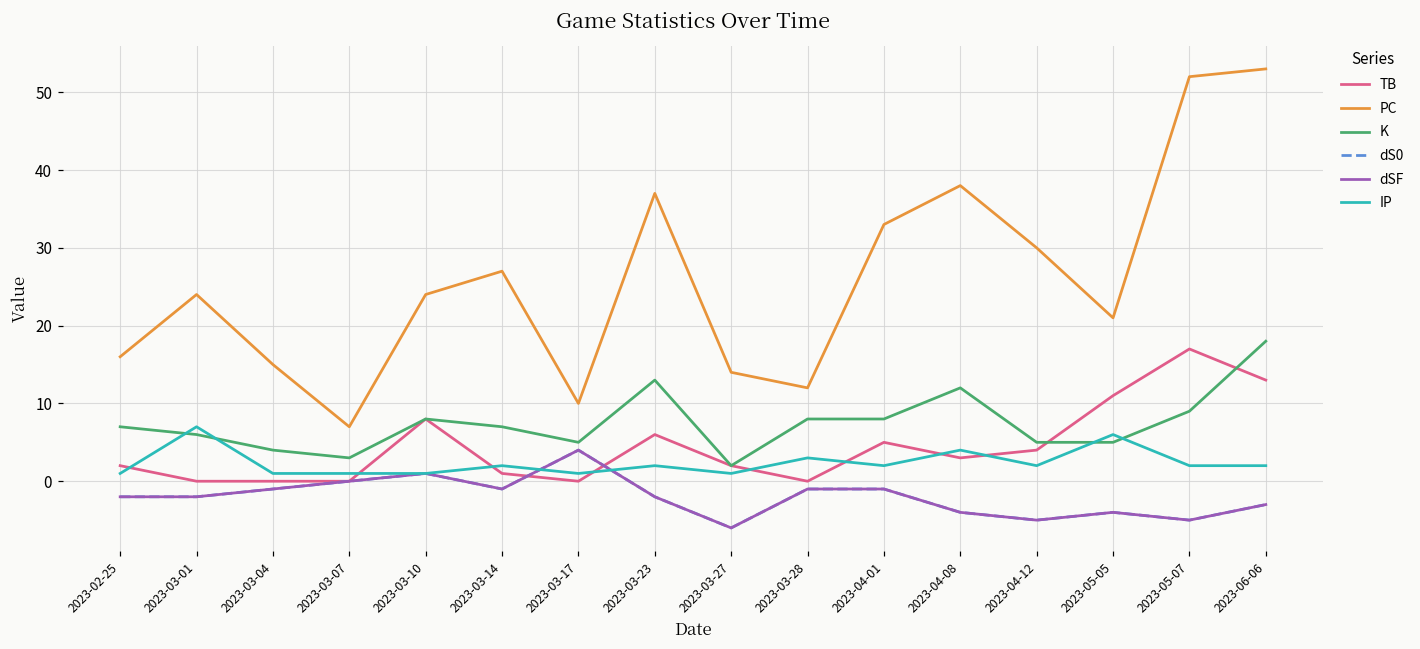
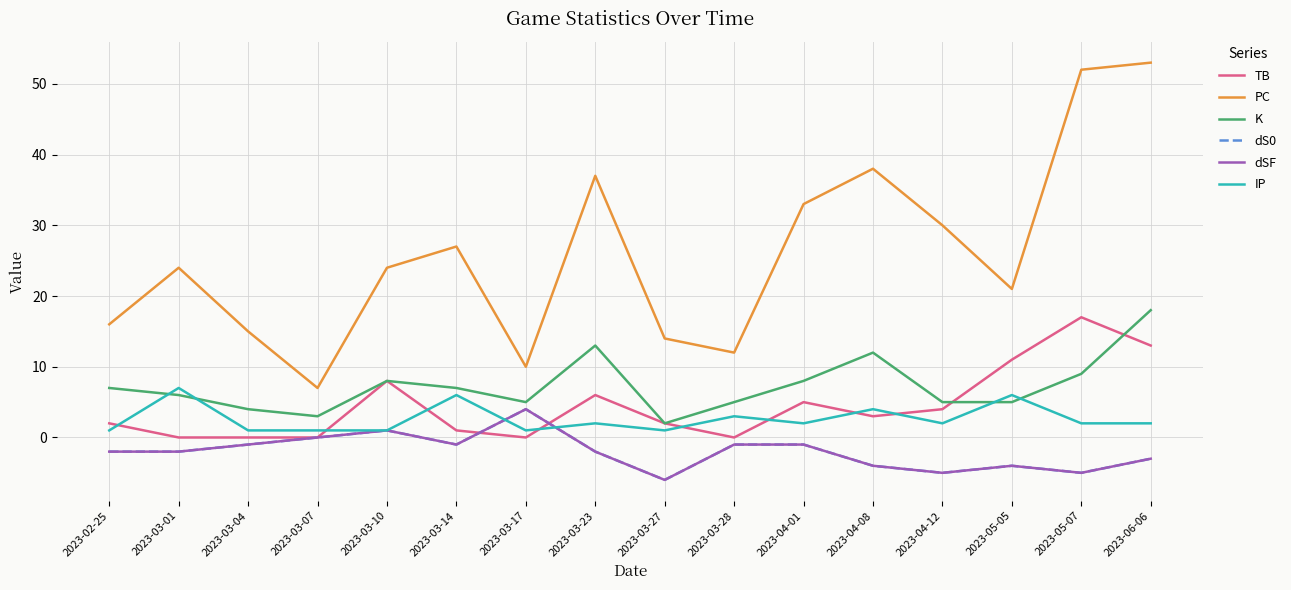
  {
    "TB": {
      "2023-02-25": 2,
      "2023-03-01": 0,
      "2023-03-04": 0,
      "2023-03-14": 1,
      "2023-03-17": 0,
      "2023-03-23": 6,
      "2023-03-28": 0,
      "2023-04-01": 5,
      "2023-04-08": 3,
      "2023-04-12": 4,
      "2023-05-05": 11,
      "2023-05-07": 17,
      "2023-06-06": 13
    },
    "PC": {
      "2023-02-25": 16,
      "2023-03-01": 24,
      "2023-03-04": 15,
      "2023-03-07": 7,
      "2023-03-10": 24,
      "2023-03-14": 27,
      "2023-03-17": 10,
      "2023-03-23": 37,
      "2023-03-27": 14,
      "2023-03-28": 12,
      "2023-04-01": 33,
      "2023-04-08": 38,
      "2023-04-12": 30,
      "2023-05-05": 21,
      "2023-05-07": 52,
      "2023-06-06": 53
    },
    "K": {
      "2023-02-25": 7,
      "2023-03-01": 6,
      "2023-03-04": 4,
      "2023-03-07": 3,
      "2023-03-14": 7,
      "2023-03-17": 5,
      "2023-03-23": 13,
-     "2023-03-28": 8,
+     "2023-03-28": 5,
      "2023-04-01": 8,
      "2023-04-08": 12,
      "2023-04-12": 5,
      "2023-05-05": 5,
      "2023-05-07": 9,
      "2023-06-06": 18
    },
    "dSF": {
      "2023-02-25": -2,
      "2023-03-01": -2,
      "2023-03-04": -1,
      "2023-03-14": -1,
      "2023-03-17": 4,
      "2023-03-23": -2,
      "2023-03-27": -6,
      "2023-03-28": -1,
      "2023-04-01": -1,
      "2023-04-08": -4,
      "2023-04-12": -5,
      "2023-05-05": -4,
      "2023-05-07": -5,
      "2023-06-06": -3
    },
    "IP": {
      "2023-02-25": 1,
      "2023-03-01": 7,
      "2023-03-04": 1,
      "2023-03-07": 1,
-     "2023-03-14": 2,
+     "2023-03-14": 6,
      "2023-03-17": 1,
      "2023-03-23": 2,
      "2023-03-27": 1,
      "2023-03-28": 3,
      "2023-04-01": 2,
      "2023-04-08": 4,
      "2023-04-12": 2,
      "2023-05-05": 6,
      "2023-05-07": 2,
      "2023-06-06": 2
    }
  }
